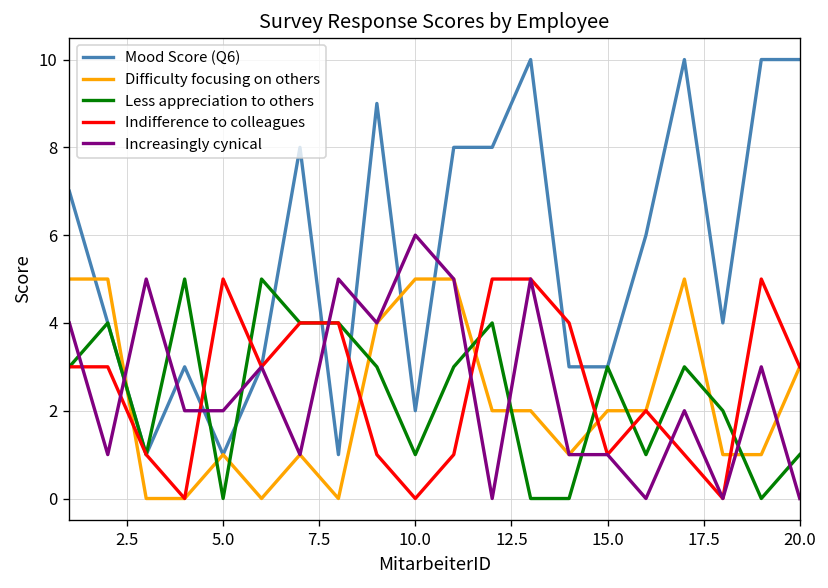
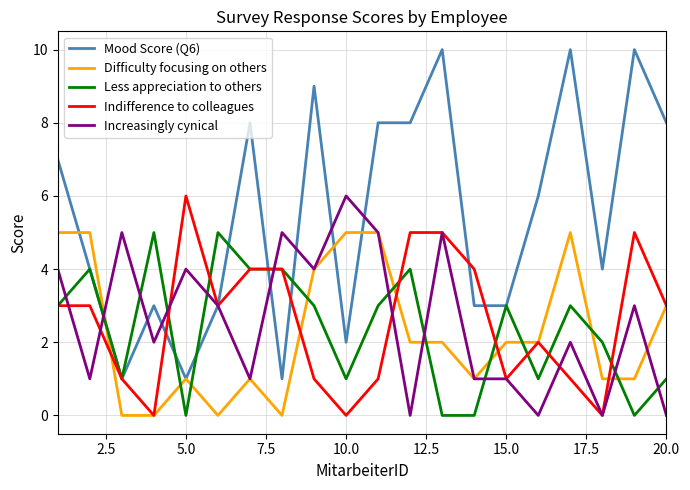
  {
    "Mood Score (Q6)": {
      "10.0": 2,
-     "20.0": 10
+     "20.0": 8
    },
    "Difficulty focusing on others": {
      "10.0": 5,
      "15.0": 2
    },
    "Less appreciation to others": {
      "5.0": 0,
      "10.0": 1,
      "20.0": 1
    },
    "Indifference to colleagues": {
-     "5.0": 5,
+     "5.0": 6,
      "10.0": 0
    },
    "Increasingly cynical": {
-     "5.0": 2,
+     "5.0": 4,
      "10.0": 6,
      "20.0": 0
    }
  }
